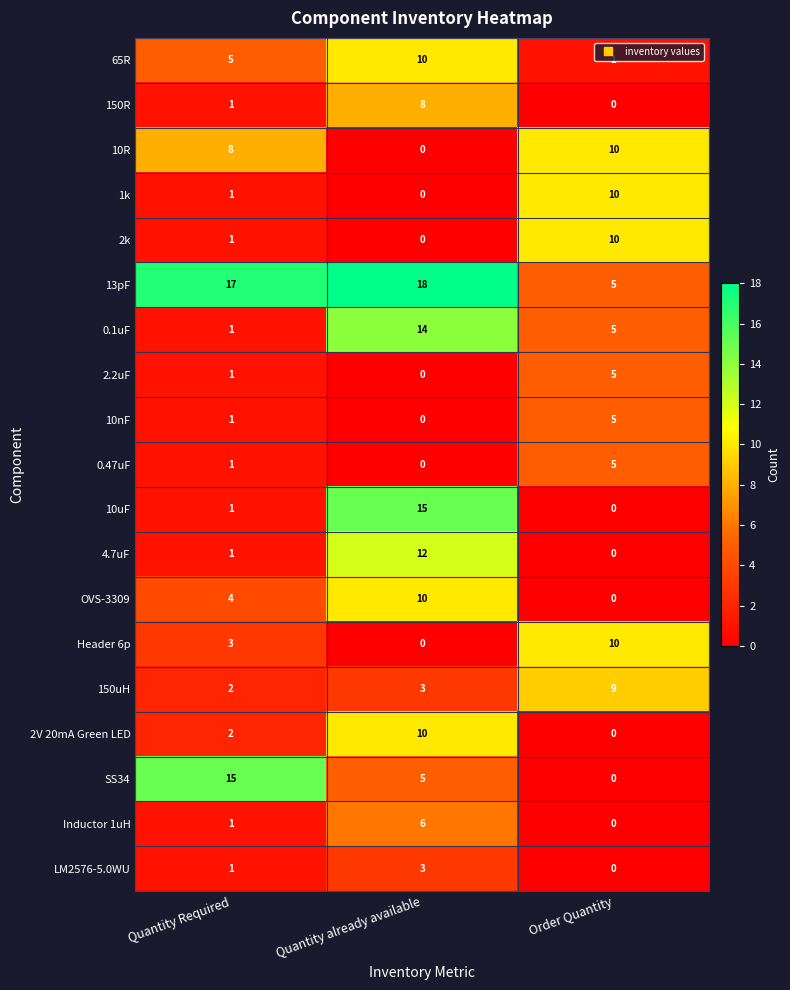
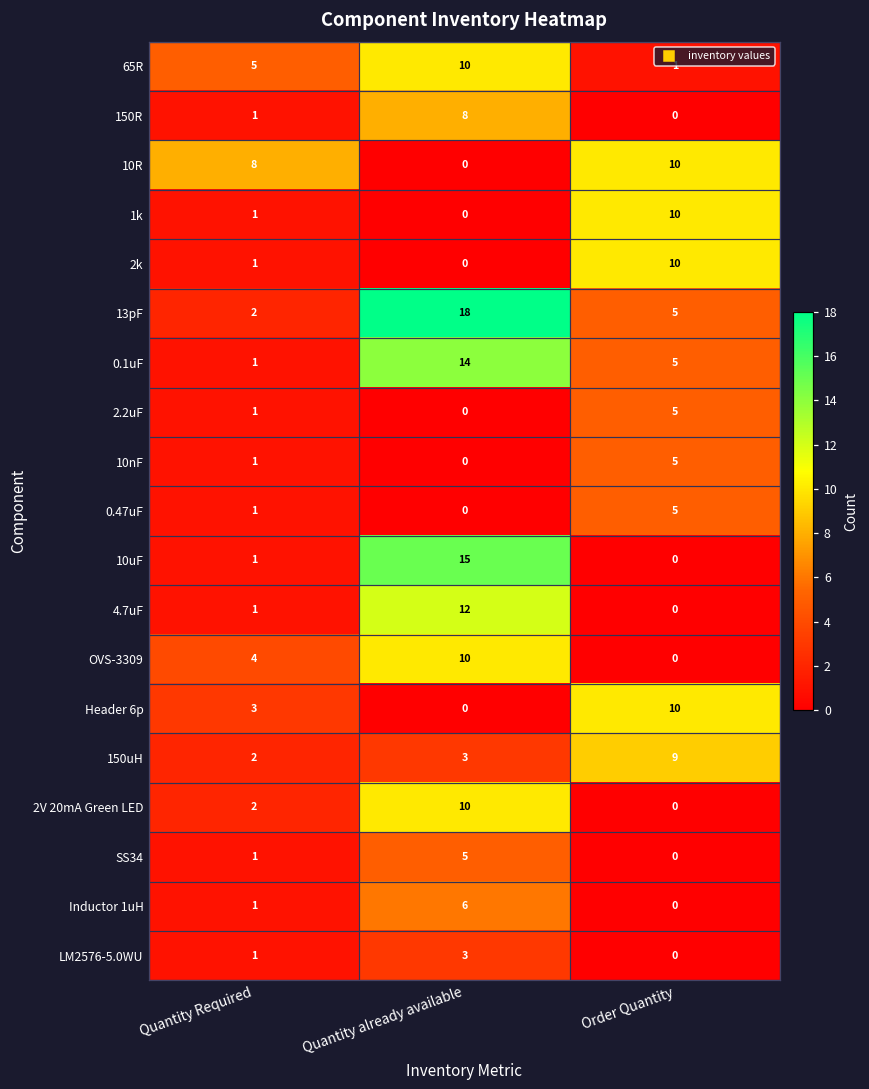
  {
    "65R": {
      "Quantity Required": 5,
      "Quantity already available": 10
    },
    "150R": {
      "Quantity Required": 1,
      "Quantity already available": 8,
      "Order Quantity": 0
    },
    "10R": {
      "Quantity Required": 8,
      "Quantity already available": 0,
      "Order Quantity": 10
    },
    "1k": {
      "Quantity Required": 1,
      "Quantity already available": 0,
      "Order Quantity": 10
    },
    "2k": {
      "Quantity Required": 1,
      "Quantity already available": 0,
      "Order Quantity": 10
    },
    "13pF": {
-     "Quantity Required": 17,
+     "Quantity Required": 2,
      "Quantity already available": 18,
      "Order Quantity": 5
    },
    "0.1uF": {
      "Quantity Required": 1,
      "Quantity already available": 14,
      "Order Quantity": 5
    },
    "2.2uF": {
      "Quantity Required": 1,
      "Quantity already available": 0,
      "Order Quantity": 5
    },
    "10nF": {
      "Quantity Required": 1,
      "Quantity already available": 0,
      "Order Quantity": 5
    },
    "0.47uF": {
      "Quantity Required": 1,
      "Quantity already available": 0,
      "Order Quantity": 5
    },
    "10uF": {
      "Quantity Required": 1,
      "Quantity already available": 15,
      "Order Quantity": 0
    },
    "4.7uF": {
      "Quantity Required": 1,
      "Quantity already available": 12,
      "Order Quantity": 0
    },
    "OVS-3309": {
      "Quantity Required": 4,
      "Quantity already available": 10,
      "Order Quantity": 0
    },
    "Header 6p": {
      "Quantity Required": 3,
      "Quantity already available": 0,
      "Order Quantity": 10
    },
    "150uH": {
      "Quantity Required": 2,
      "Quantity already available": 3,
      "Order Quantity": 9
    },
    "2V 20mA Green LED": {
      "Quantity Required": 2,
      "Quantity already available": 10,
      "Order Quantity": 0
    },
    "SS34": {
-     "Quantity Required": 15,
+     "Quantity Required": 1,
      "Quantity already available": 5,
      "Order Quantity": 0
    },
    "Inductor 1uH": {
      "Quantity Required": 1,
      "Quantity already available": 6,
      "Order Quantity": 0
    },
    "LM2576-5.0WU": {
      "Quantity Required": 1,
      "Quantity already available": 3,
      "Order Quantity": 0
    }
  }
